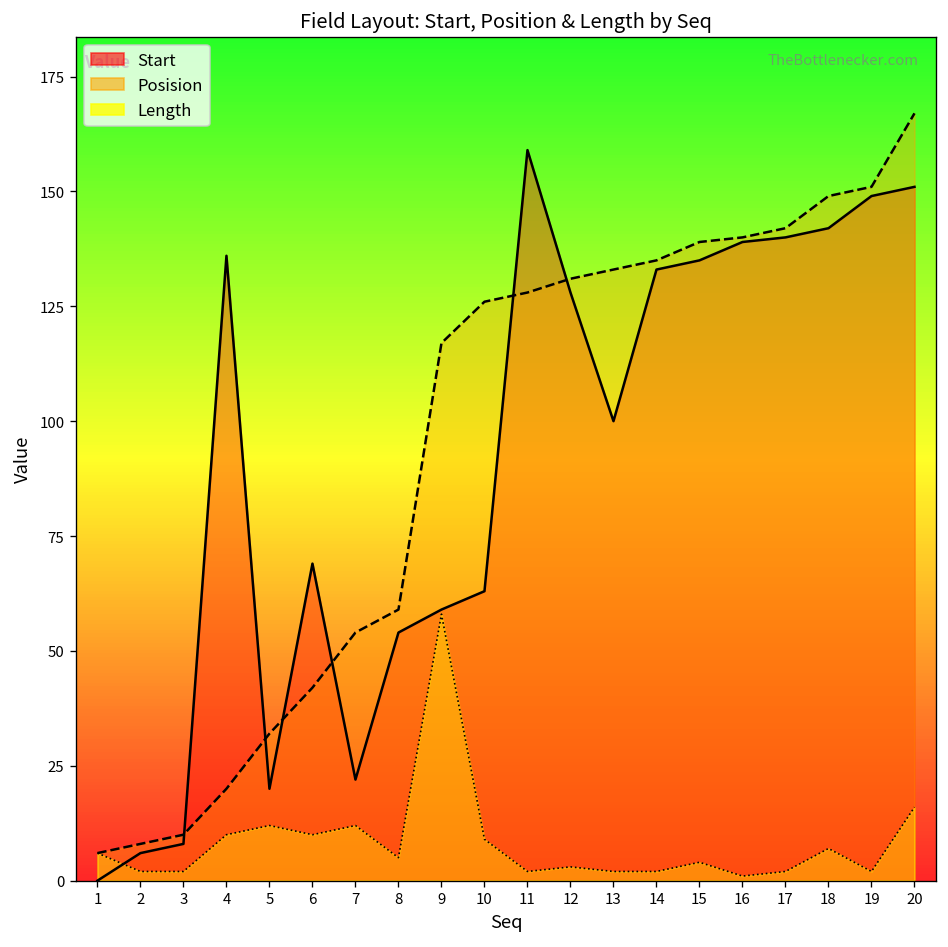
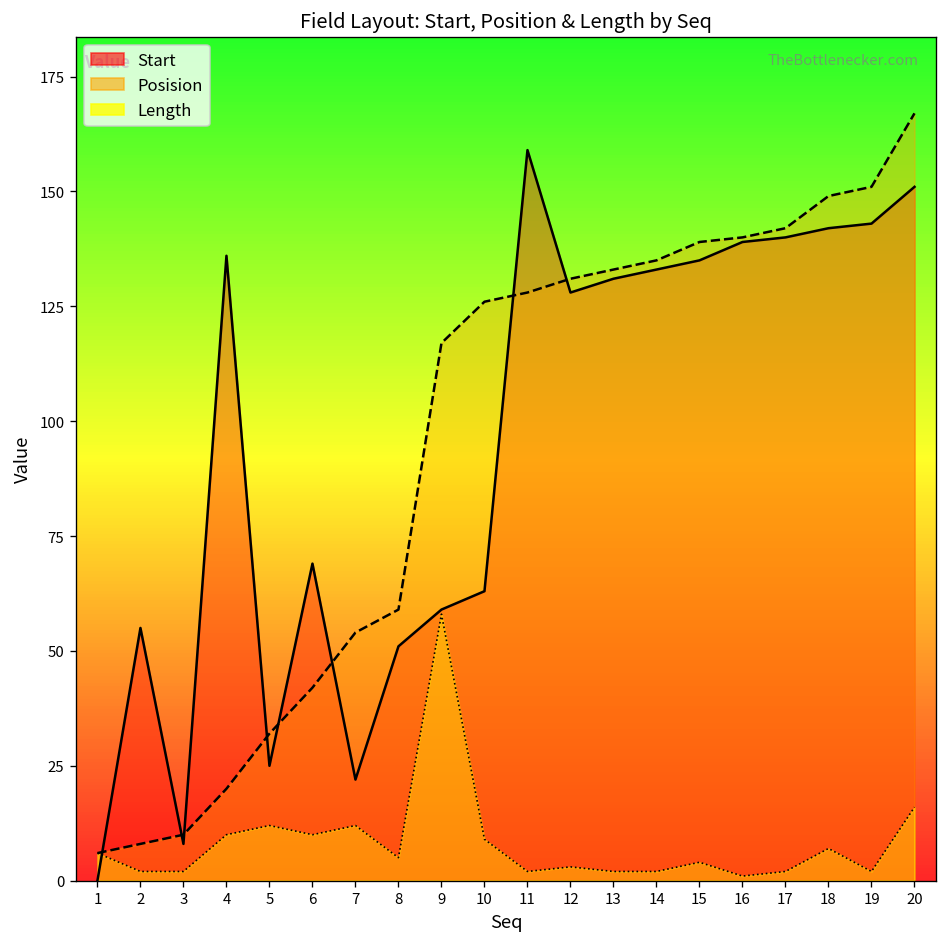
  {
    "Start": {
      "1": 0,
-     "2": 6,
+     "2": 55,
      "3": 8,
      "4": 136,
-     "5": 20,
+     "5": 25,
      "6": 69,
      "7": 22,
-     "8": 54,
+     "8": 51,
      "9": 59,
      "10": 63,
      "11": 159,
      "12": 128,
-     "13": 100,
+     "13": 131,
      "14": 133,
      "15": 135,
      "16": 139,
      "17": 140,
      "18": 142,
-     "19": 149,
+     "19": 143,
      "20": 151
    }
  }
